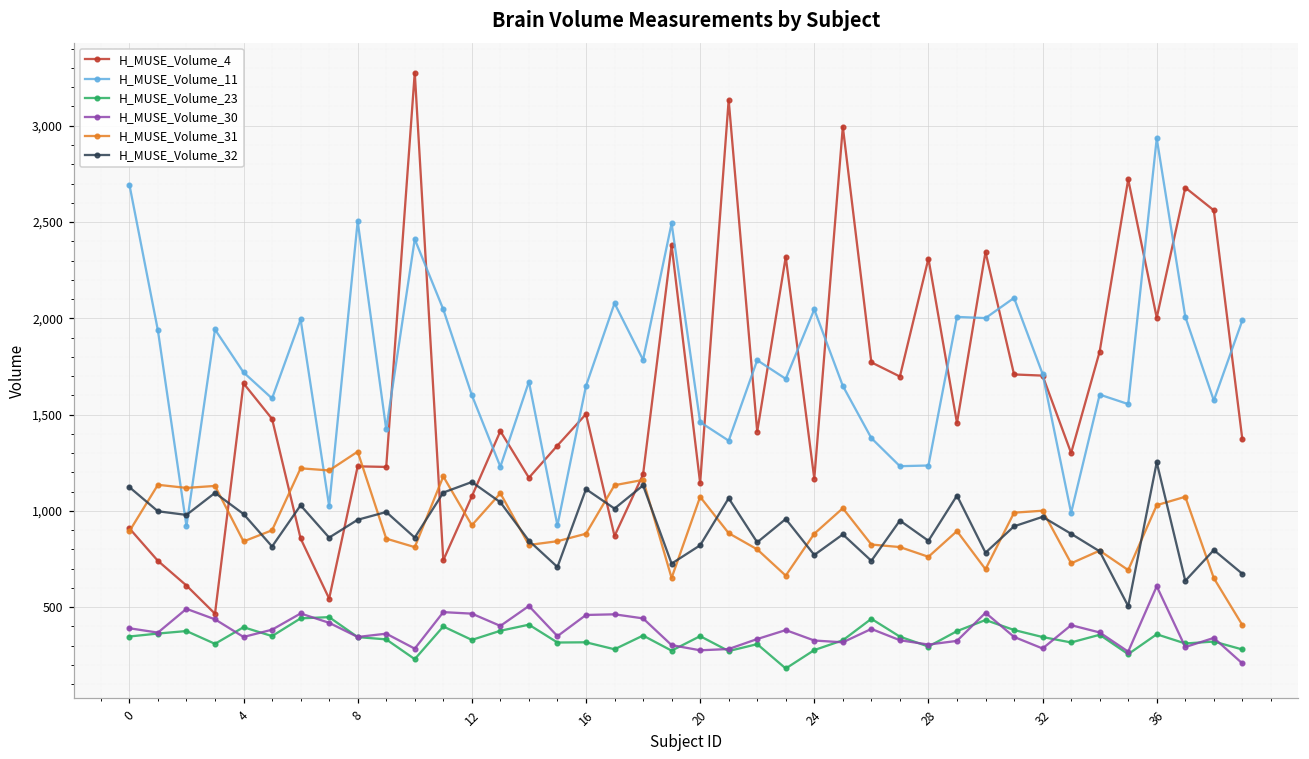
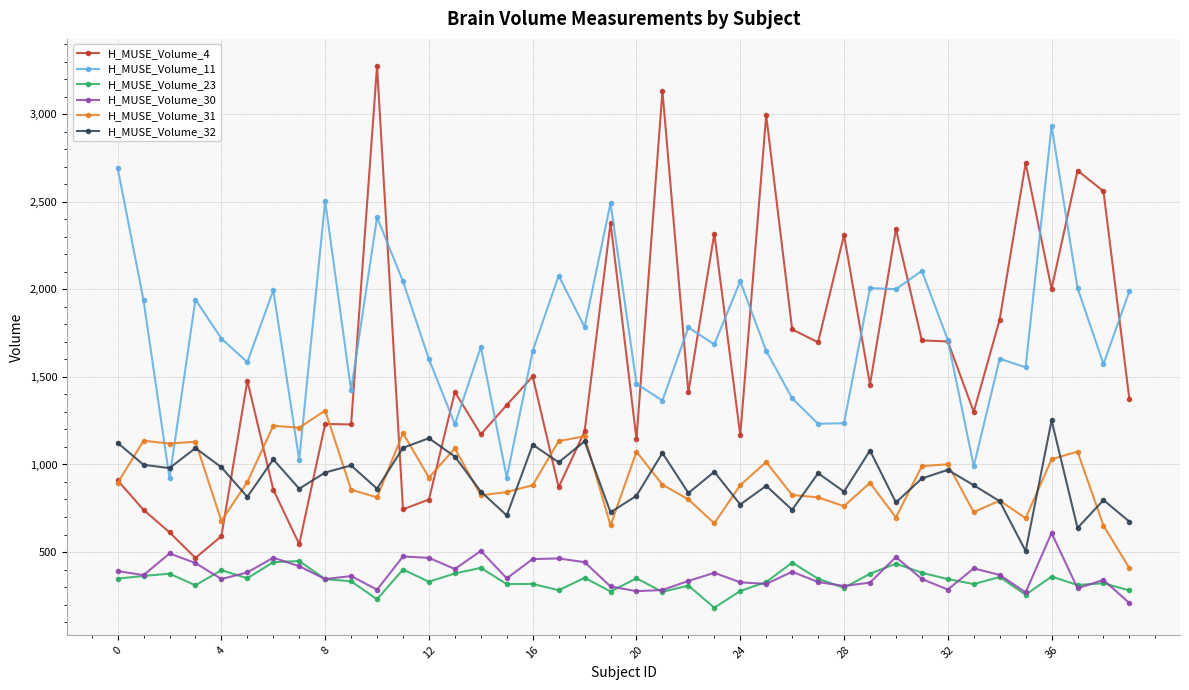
  {
    "H_MUSE_Volume_4": {
      "0": "910",
-     "4": "1,660",
+     "4": "590",
      "8": "1,230",
-     "12": "1,080",
+     "12": "800",
      "16": "1,500",
      "20": "1,140",
      "24": "1,170",
      "28": "2,310",
      "36": "2,000"
    },
    "H_MUSE_Volume_11": {
      "0": "2,690",
      "4": "1,720",
      "8": "2,500",
      "12": "1,600",
      "16": "1,650",
      "20": "1,460",
      "24": "2,050",
      "28": "1,240",
      "36": "2,930"
    },
    "H_MUSE_Volume_23": {
      "0": "350",
      "4": "400",
      "12": "330",
      "16": "320",
      "20": "350",
      "24": "280",
      "32": "350",
      "36": "360"
    },
    "H_MUSE_Volume_30": {
      "0": "390",
      "4": "350",
      "12": "470",
      "16": "460",
      "20": "280",
      "24": "330",
      "32": "290",
      "36": "610"
    },
    "H_MUSE_Volume_31": {
      "0": "890",
-     "4": "840",
+     "4": "680",
      "8": "1,310",
      "12": "930",
      "16": "880",
      "20": "1,070",
      "24": "880",
      "28": "760",
      "32": "1,000",
      "36": "1,030"
    },
    "H_MUSE_Volume_32": {
      "0": "1,120",
      "4": "980",
      "8": "950",
      "12": "1,150",
      "16": "1,110",
      "20": "820",
      "24": "770",
      "28": "840",
      "32": "970",
      "36": "1,250"
    }
  }
